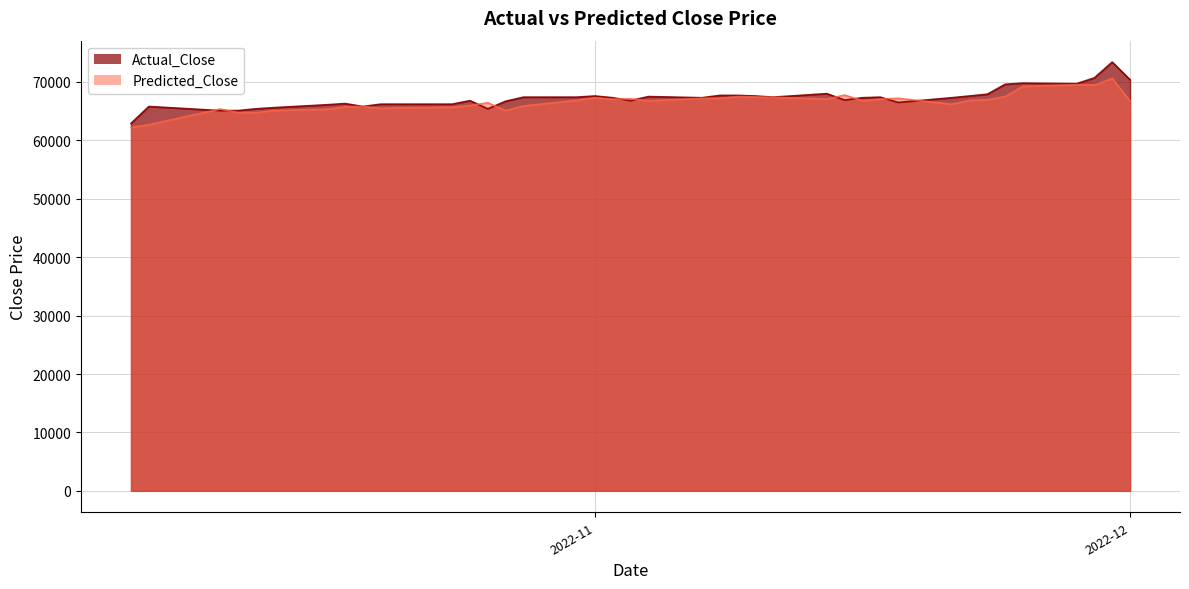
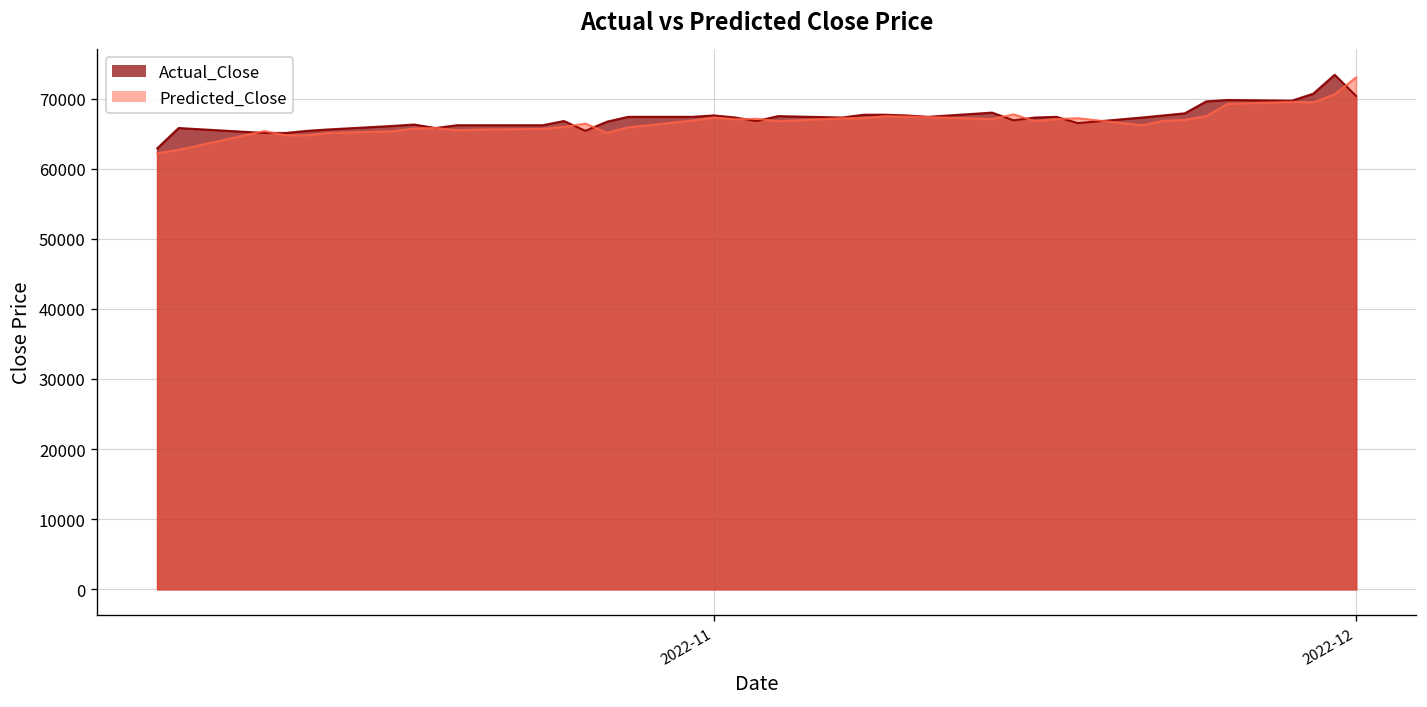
  {
    "Actual_Close": {
      "2022-12": 70000
    },
    "Predicted_Close": {
-     "2022-12": 67000
+     "2022-12": 73000
    }
  }
